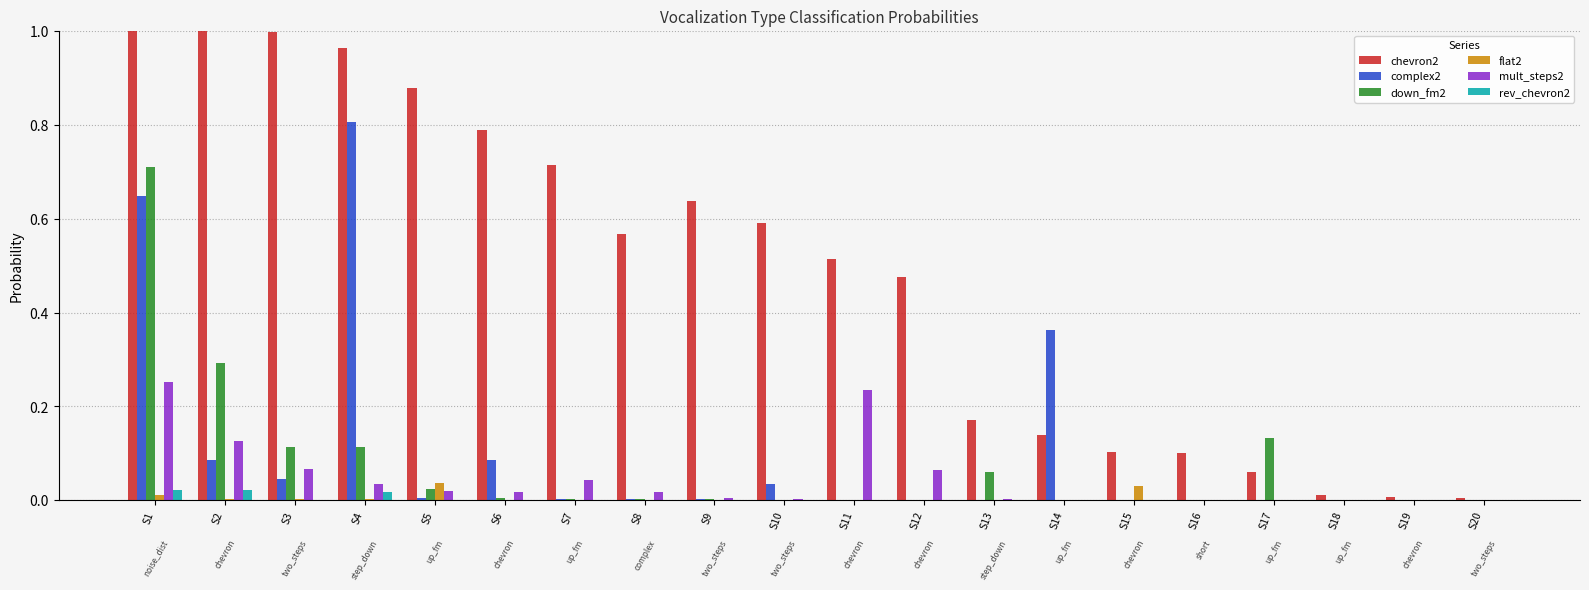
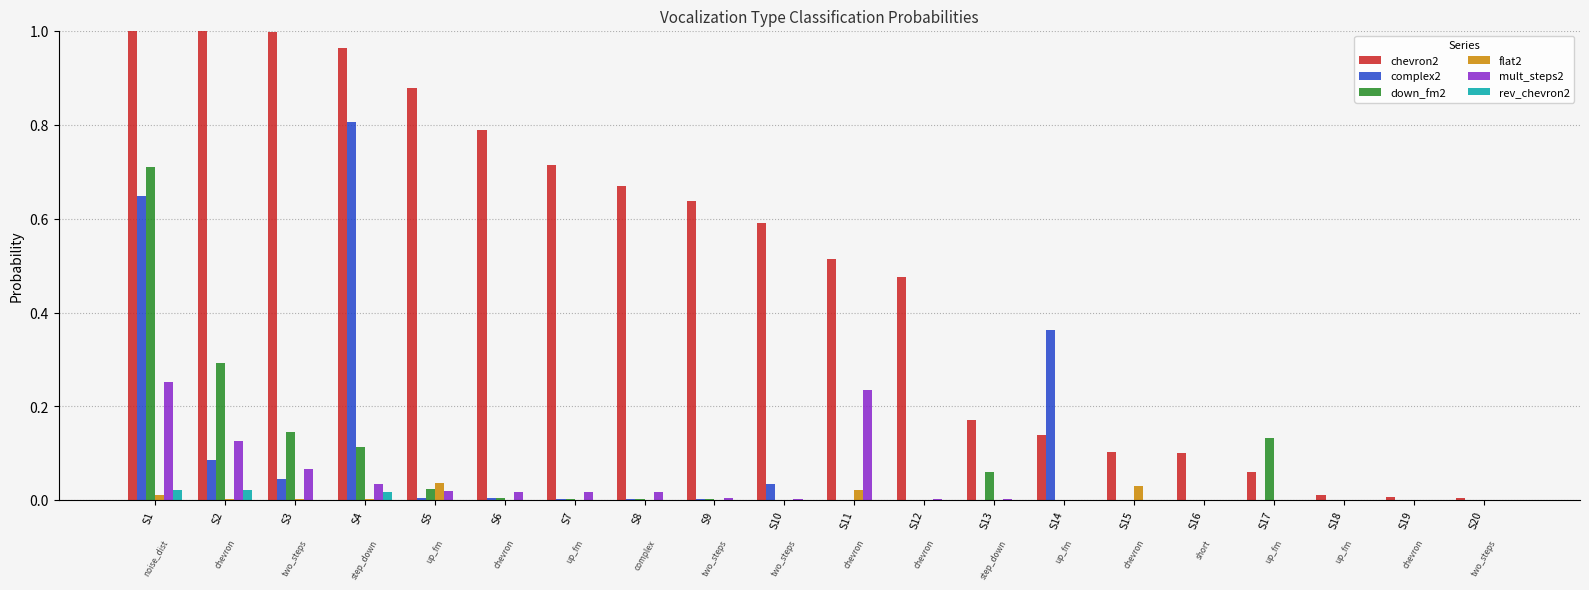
  {
    "chevron2": {
      "S1": 1.00,
      "S2": 1.00,
      "S3": 1.00,
      "S4": 0.96,
      "S5": 0.88,
      "S6": 0.79,
      "S7": 0.71,
-     "S8": 0.57,
+     "S8": 0.67,
      "S9": 0.64,
      "S10": 0.59,
      "S11": 0.51,
      "S12": 0.48,
      "S13": 0.17,
      "S14": 0.14,
      "S15": 0.10,
      "S16": 0.10,
      "S17": 0.06,
      "S18": 0.01,
      "S19": 0.01,
      "S20": 0.01
    },
    "complex2": {
      "S1": 0.65,
      "S2": 0.09,
      "S3": 0.04,
      "S4": 0.80,
-     "S6": 0.09,
+     "S6": 0.00,
      "S10": 0.04,
      "S14": 0.36
    },
    "down_fm2": {
      "S1": 0.71,
      "S2": 0.29,
-     "S3": 0.11,
+     "S3": 0.15,
      "S4": 0.11,
      "S5": 0.02,
      "S13": 0.06,
      "S17": 0.13
    },
    "flat2": {
      "S1": 0.01,
      "S5": 0.04,
-     "S11": 0.00,
+     "S11": 0.02,
      "S15": 0.03
    },
    "mult_steps2": {
      "S1": 0.25,
      "S2": 0.13,
      "S3": 0.07,
      "S4": 0.04,
      "S5": 0.02,
      "S6": 0.02,
-     "S7": 0.04,
+     "S7": 0.02,
      "S8": 0.02,
      "S9": 0.01,
      "S11": 0.24,
-     "S12": 0.07
+     "S12": 0.00
    },
    "rev_chevron2": {
      "S1": 0.02,
      "S2": 0.02,
      "S4": 0.02
    }
  }
